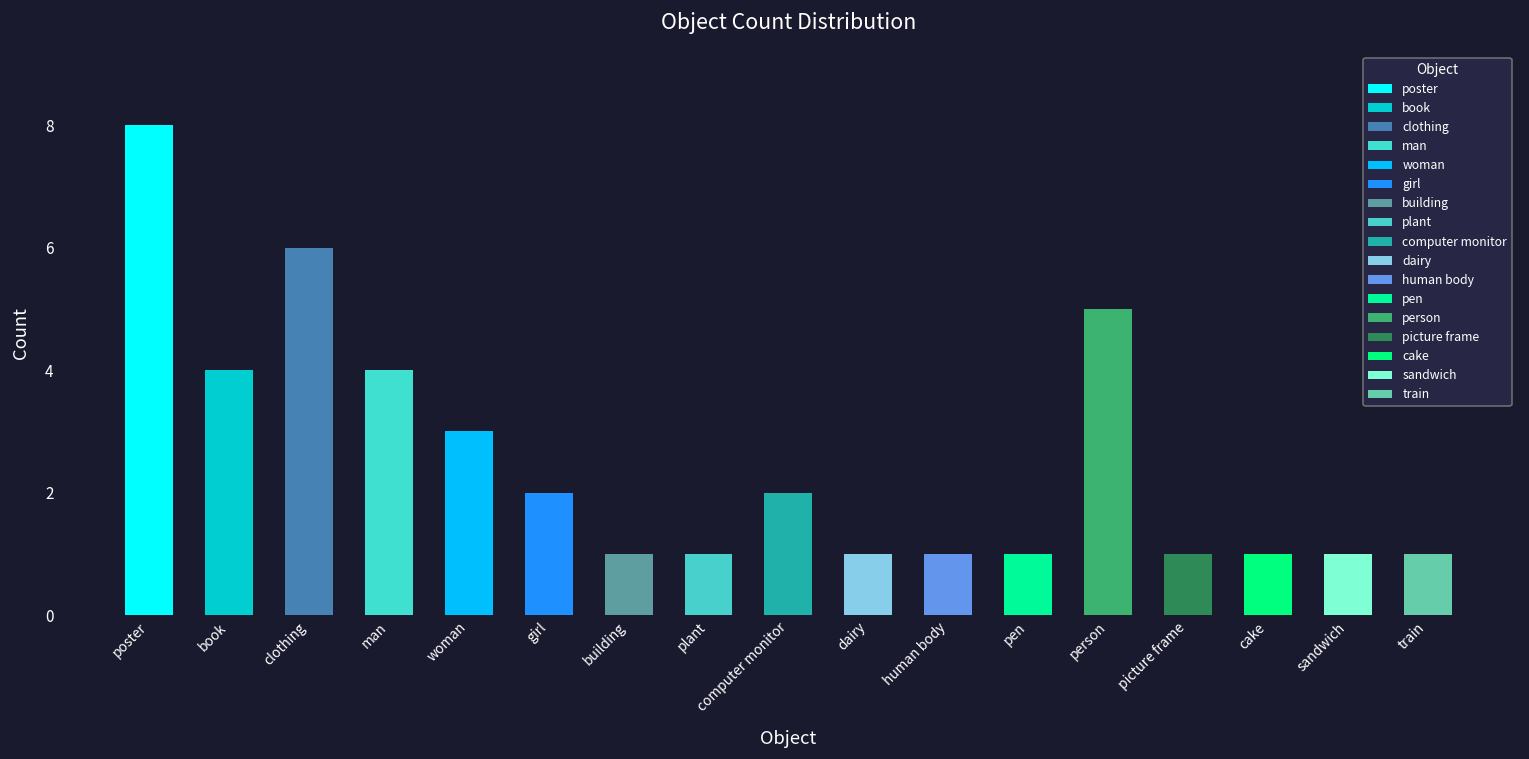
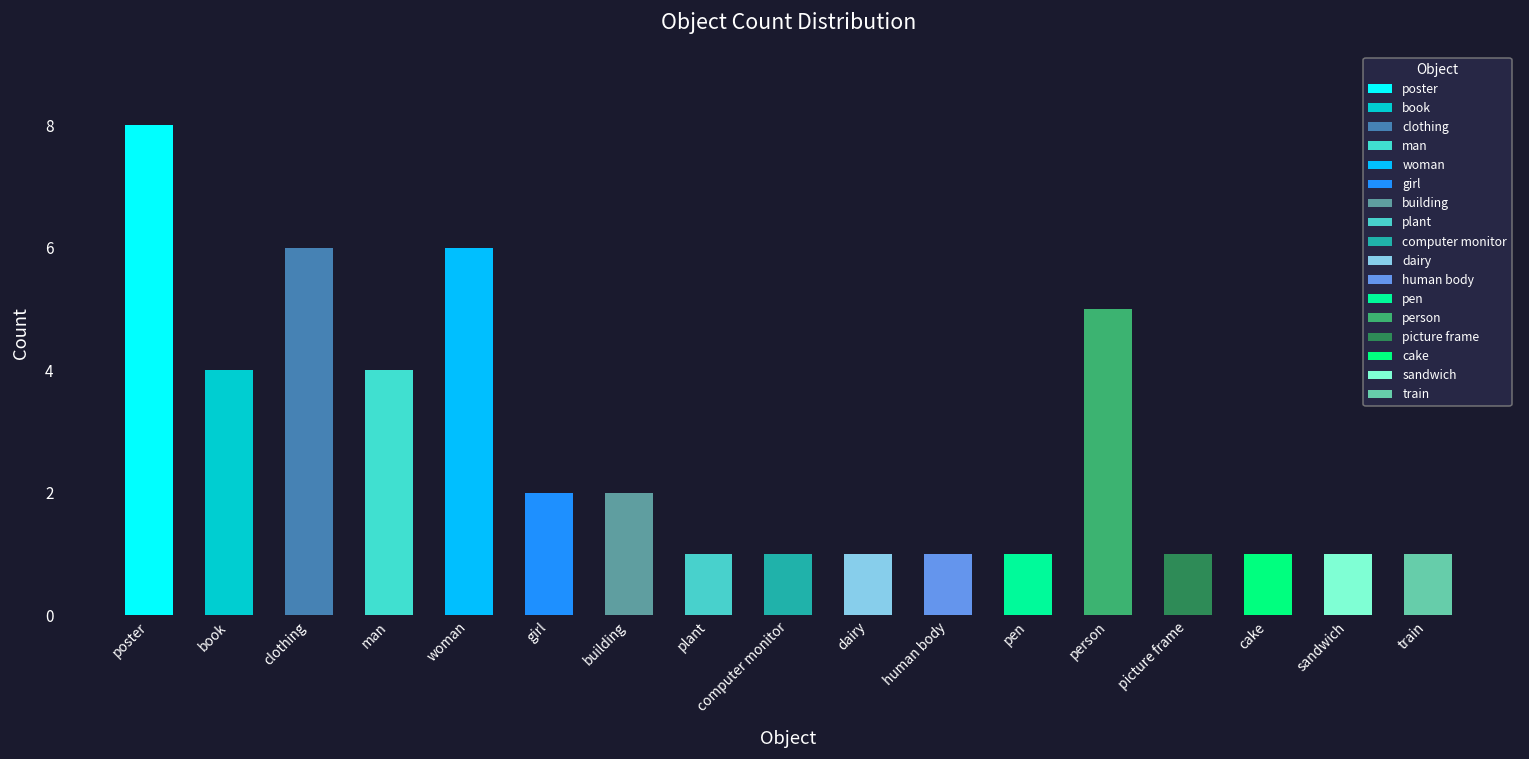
  {
    "poster": 8,
    "book": 4,
    "clothing": 6,
    "man": 4,
-   "woman": 3,
+   "woman": 6,
    "girl": 2,
-   "building": 1,
+   "building": 2,
    "plant": 1,
-   "computer monitor": 2,
+   "computer monitor": 1,
    "dairy": 1,
    "human body": 1,
    "pen": 1,
    "person": 5,
    "picture frame": 1,
    "cake": 1,
    "sandwich": 1,
    "train": 1
  }
